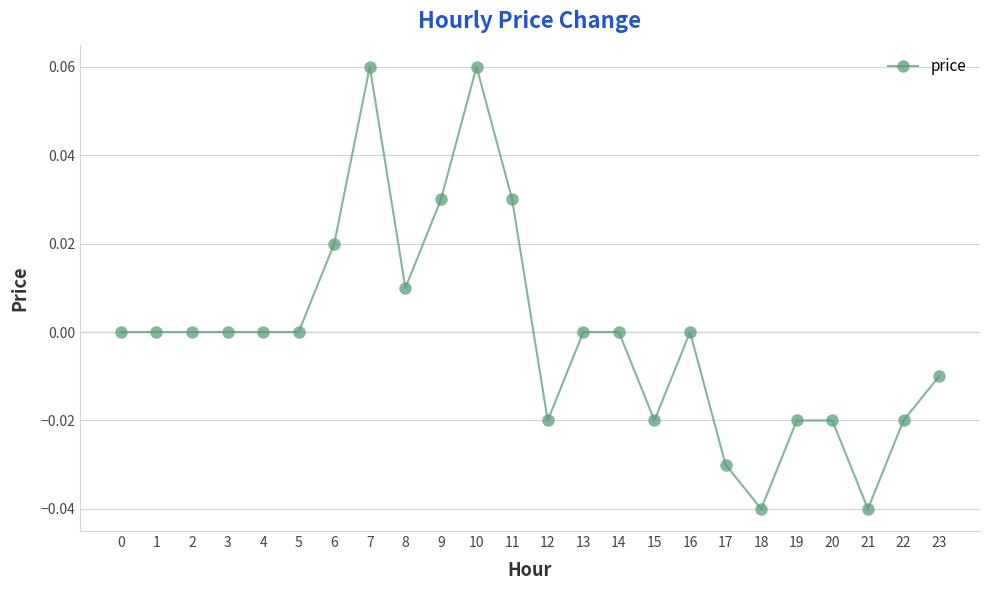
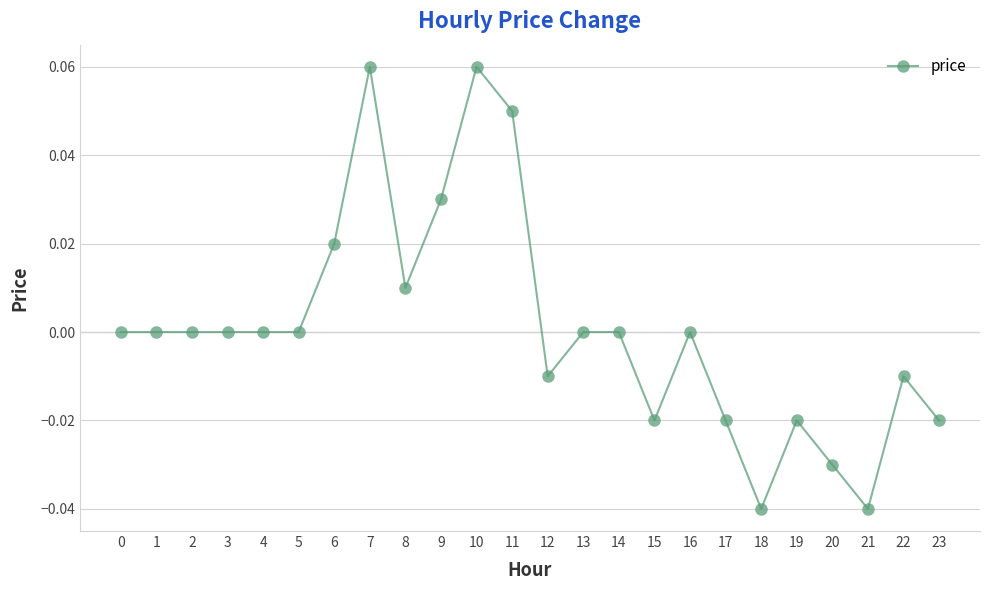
  {
    "0": 0.00,
    "1": 0.00,
    "2": 0.00,
    "3": 0.00,
    "4": 0.00,
    "5": 0.00,
    "6": 0.02,
    "7": 0.06,
    "8": 0.01,
    "9": 0.03,
    "10": 0.06,
-   "11": 0.03,
-   "12": -0.02,
+   "11": 0.05,
+   "12": -0.01,
    "13": 0.00,
    "14": 0.00,
    "15": -0.02,
    "16": 0.00,
-   "17": -0.03,
+   "17": -0.02,
    "18": -0.04,
    "19": -0.02,
-   "20": -0.02,
+   "20": -0.03,
    "21": -0.04,
-   "22": -0.02,
-   "23": -0.01
+   "22": -0.01,
+   "23": -0.02
  }
